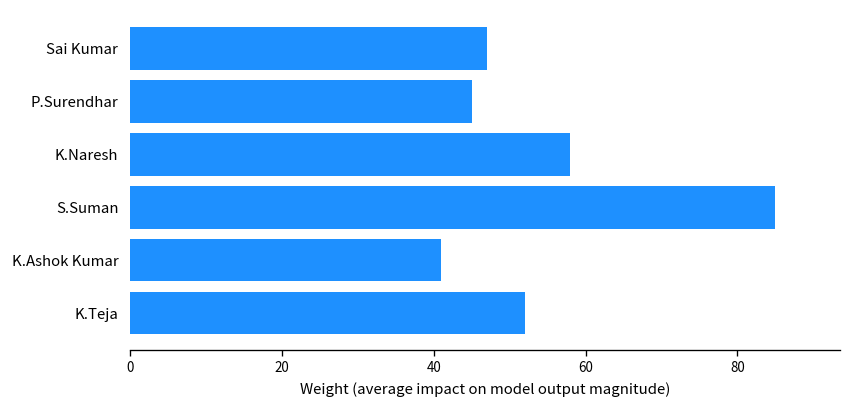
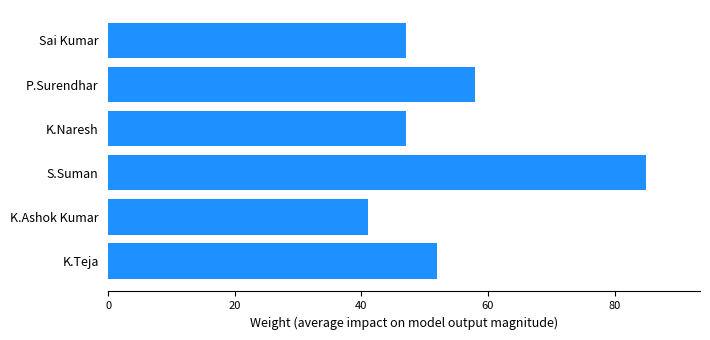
  {
    "Sai Kumar": 47,
-   "P.Surendhar": 45,
-   "K.Naresh": 58,
+   "P.Surendhar": 58,
+   "K.Naresh": 47,
    "S.Suman": 85,
    "K.Ashok Kumar": 41,
    "K.Teja": 52
  }
